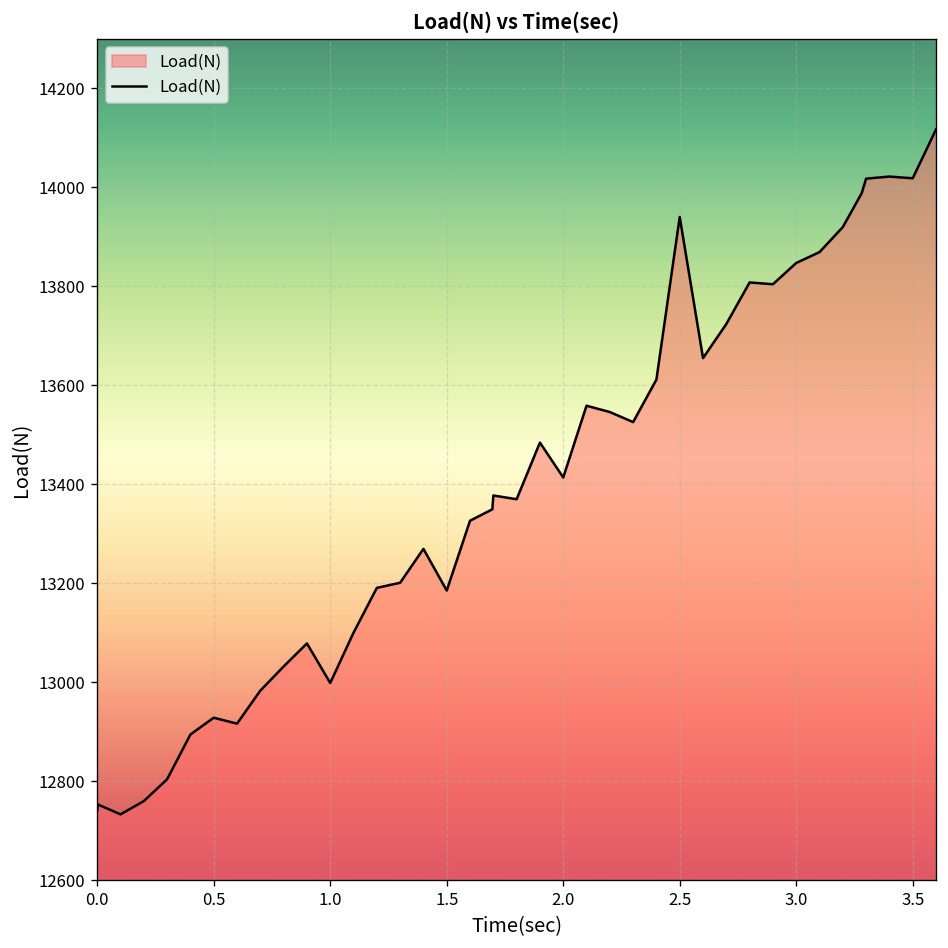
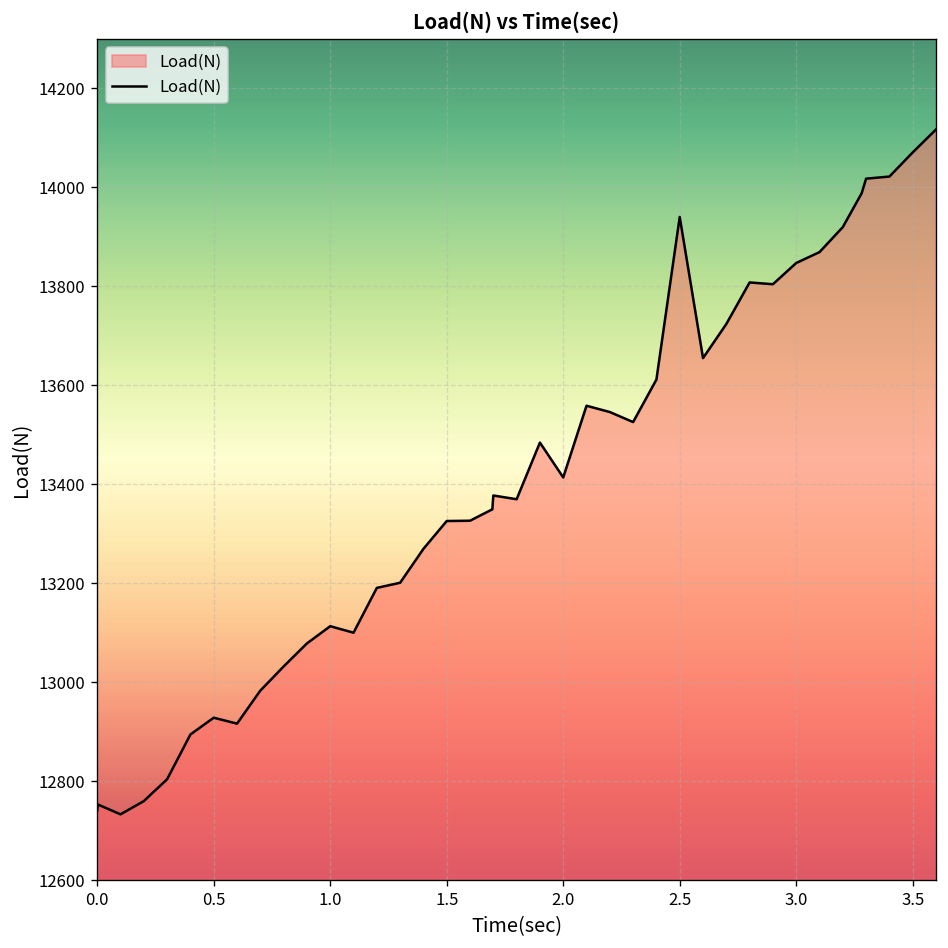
  {
    "0.0": 12740,
    "0.5": 12930,
-   "1.0": 13000,
-   "1.5": 13190,
+   "1.0": 13110,
+   "1.5": 13330,
    "2.0": 13410,
    "2.5": 13940,
    "3.0": 13850,
-   "3.5": 14020
+   "3.5": 14070
  }
